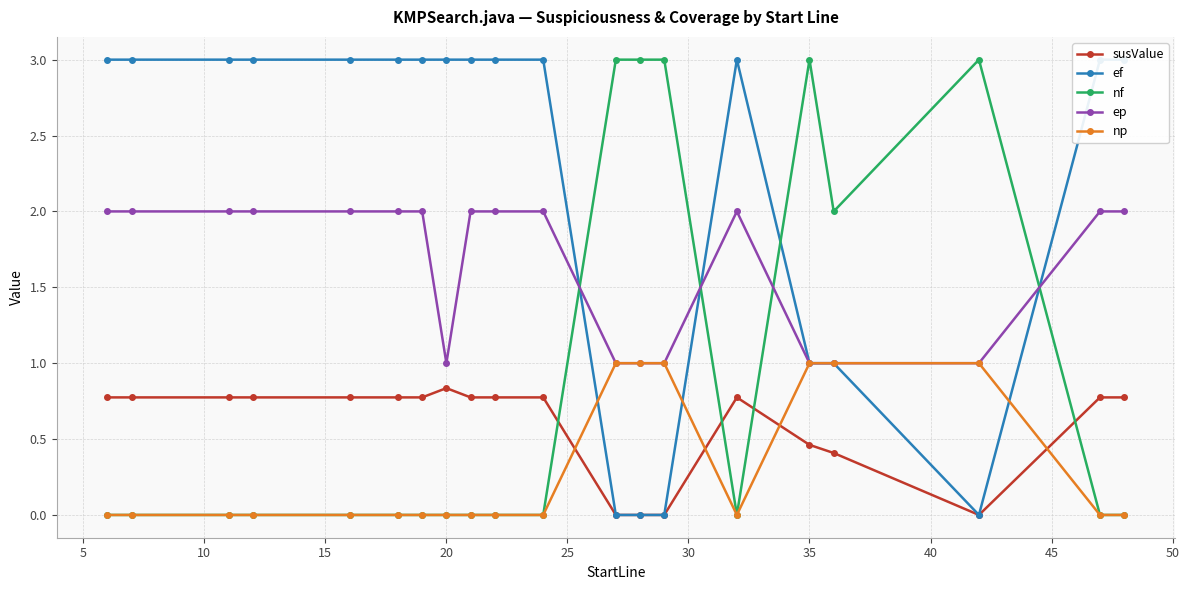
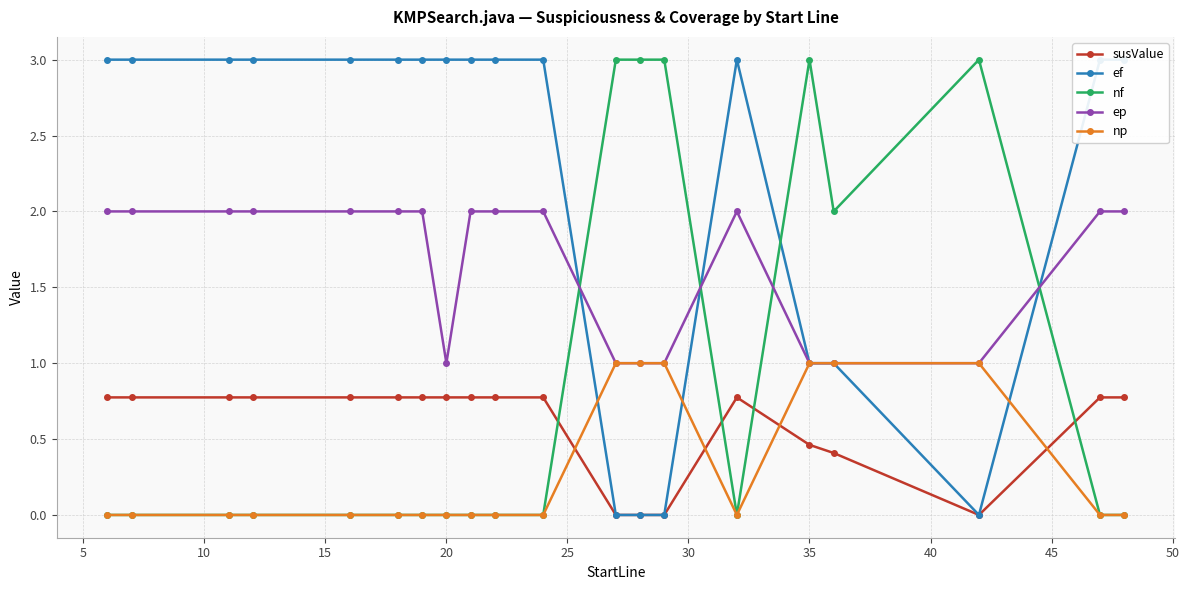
  {
    "susValue": {
-     "20": 0.84,
+     "20": 0.77,
      "35": 0.46
    },
    "ef": {
      "20": 3.00
    },
    "nf": {
      "35": 3.00
    },
    "ep": {
      "20": 1.00
    }
  }
